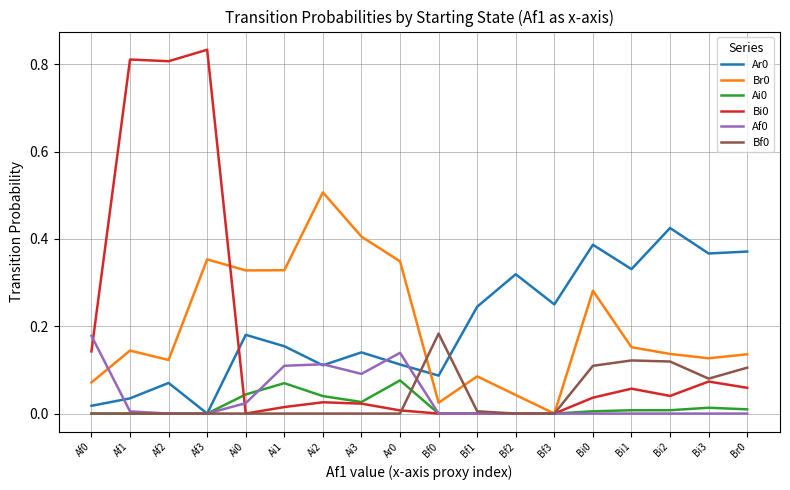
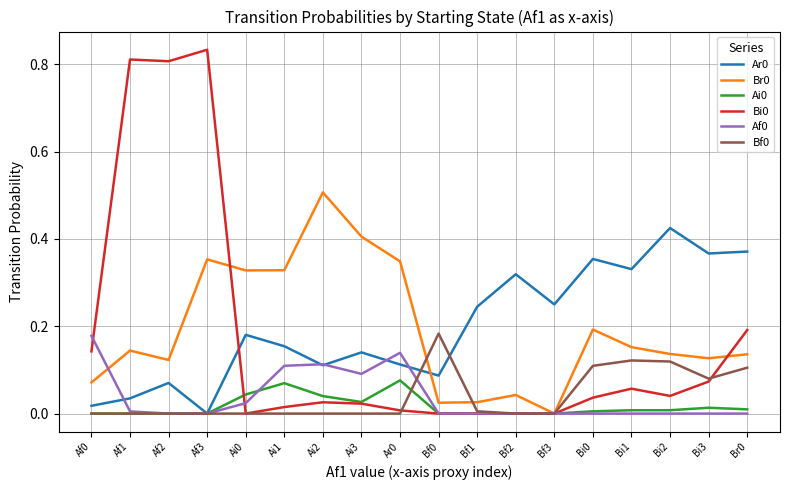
  {
    "Ar0": {
      "Af0": 0.02,
      "Af1": 0.03,
      "Af2": 0.07,
      "Ai0": 0.18,
      "Ai1": 0.15,
      "Ai3": 0.14,
      "Ar0": 0.11,
      "Bf0": 0.09,
      "Bf1": 0.24,
      "Bf2": 0.32,
      "Bf3": 0.25,
-     "Bi0": 0.39,
+     "Bi0": 0.35,
      "Bi1": 0.33,
      "Bi2": 0.43,
      "Bi3": 0.37,
      "Br0": 0.37
    },
    "Br0": {
      "Af0": 0.07,
      "Af1": 0.14,
      "Af2": 0.12,
      "Af3": 0.35,
      "Ai0": 0.33,
      "Ai1": 0.33,
      "Ai2": 0.51,
      "Ai3": 0.41,
      "Ar0": 0.35,
      "Bf0": 0.02,
-     "Bf1": 0.09,
+     "Bf1": 0.03,
      "Bf2": 0.04,
-     "Bi0": 0.28,
+     "Bi0": 0.19,
      "Bi1": 0.15,
      "Bi2": 0.14,
      "Bi3": 0.13,
      "Br0": 0.14
    },
    "Ai0": {
      "Ai0": 0.04,
      "Ai1": 0.07,
      "Ai2": 0.04,
      "Ar0": 0.08,
      "Bi1": 0.01,
      "Bi2": 0.01,
      "Bi3": 0.01,
      "Br0": 0.01
    },
    "Bi0": {
      "Af0": 0.14,
      "Af1": 0.81,
      "Af2": 0.81,
      "Af3": 0.83,
      "Ai1": 0.01,
      "Ai2": 0.03,
      "Ar0": 0.01,
      "Bi0": 0.04,
      "Bi1": 0.06,
      "Bi2": 0.04,
      "Bi3": 0.07,
-     "Br0": 0.06
+     "Br0": 0.19
    },
    "Af0": {
      "Af0": 0.18,
      "Ai0": 0.02,
      "Ai1": 0.11,
      "Ai3": 0.09,
      "Ar0": 0.14,
      "Bi1": 0.00,
      "Bi2": 0.00,
      "Bi3": 0.00,
      "Br0": 0.00
    },
    "Bf0": {
      "Ai1": 0.00,
      "Ai2": 0.00,
      "Ai3": 0.00,
      "Ar0": 0.00,
      "Bf0": 0.18,
      "Bi0": 0.11,
      "Bi1": 0.12,
      "Bi2": 0.12,
      "Bi3": 0.08,
      "Br0": 0.11
    }
  }
